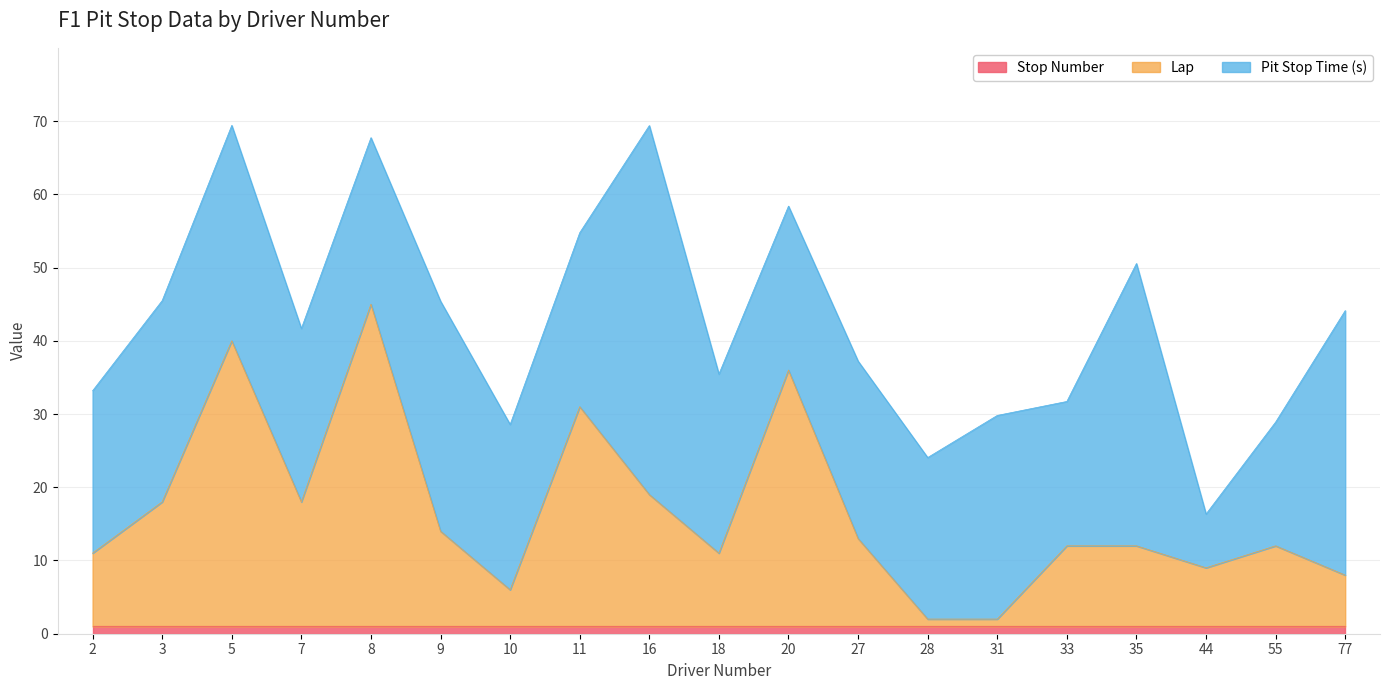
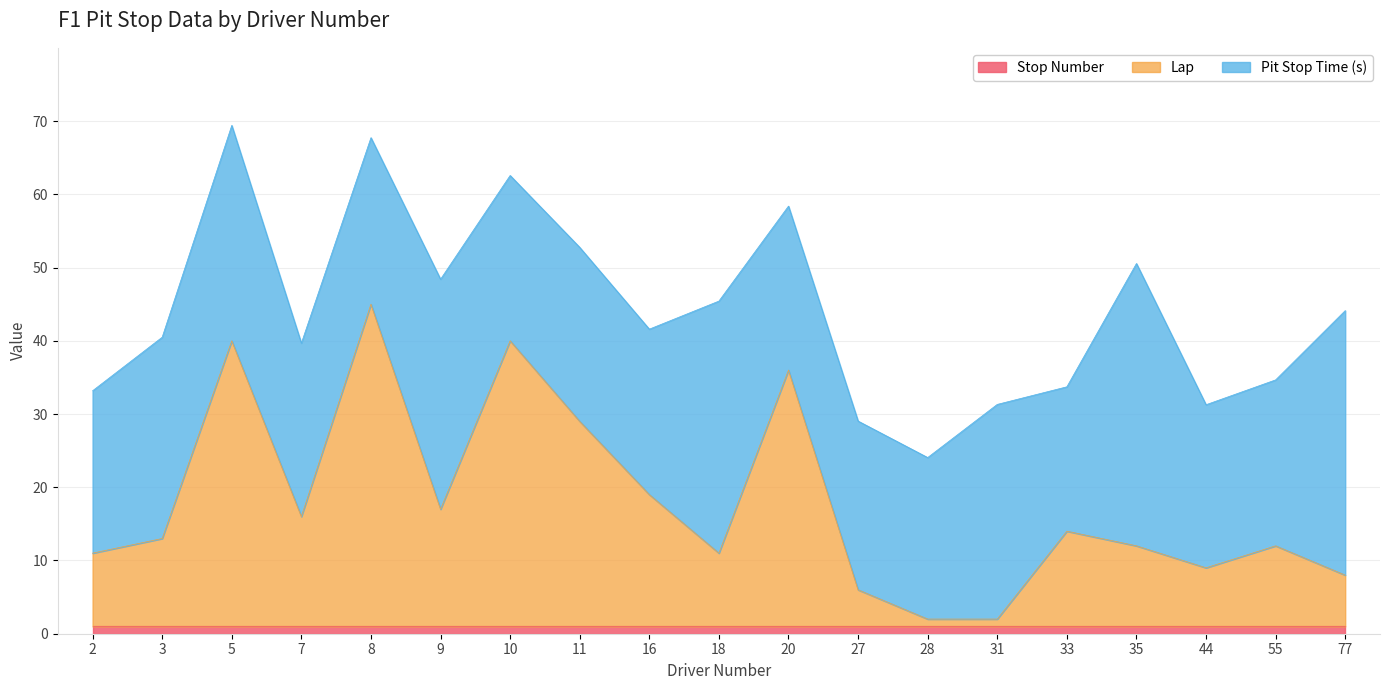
  {
    "Stop Number": {
      "2": 1,
      "3": 1,
      "5": 1,
      "7": 1,
      "8": 1,
      "9": 1,
      "10": 1,
      "11": 1,
      "16": 1,
      "18": 1,
      "20": 1,
      "27": 1,
      "28": 1,
      "31": 1,
      "33": 1,
      "35": 1,
      "44": 1,
      "55": 1,
      "77": 1
    },
    "Lap": {
-     "3": 18,
-     "7": 18,
-     "9": 14,
-     "10": 6,
-     "11": 31,
-     "27": 13,
-     "33": 12
+     "3": 13,
+     "7": 16,
+     "9": 17,
+     "10": 40,
+     "11": 29,
+     "27": 6,
+     "33": 14
    },
    "Pit Stop Time (s)": {
      "3": 27,
      "7": 24,
      "9": 31,
      "10": 23,
      "11": 24,
-     "16": 50,
-     "18": 24,
-     "27": 24,
-     "31": 28,
+     "16": 23,
+     "18": 34,
+     "27": 23,
+     "31": 29,
      "33": 20,
-     "44": 7,
-     "55": 17
+     "44": 22,
+     "55": 23
    }
  }
